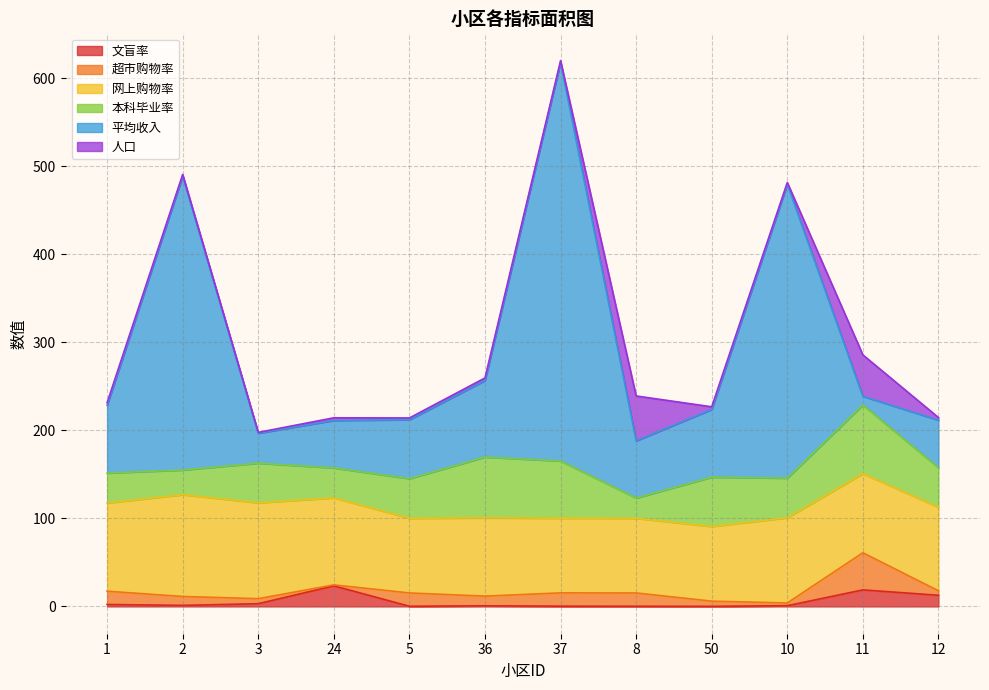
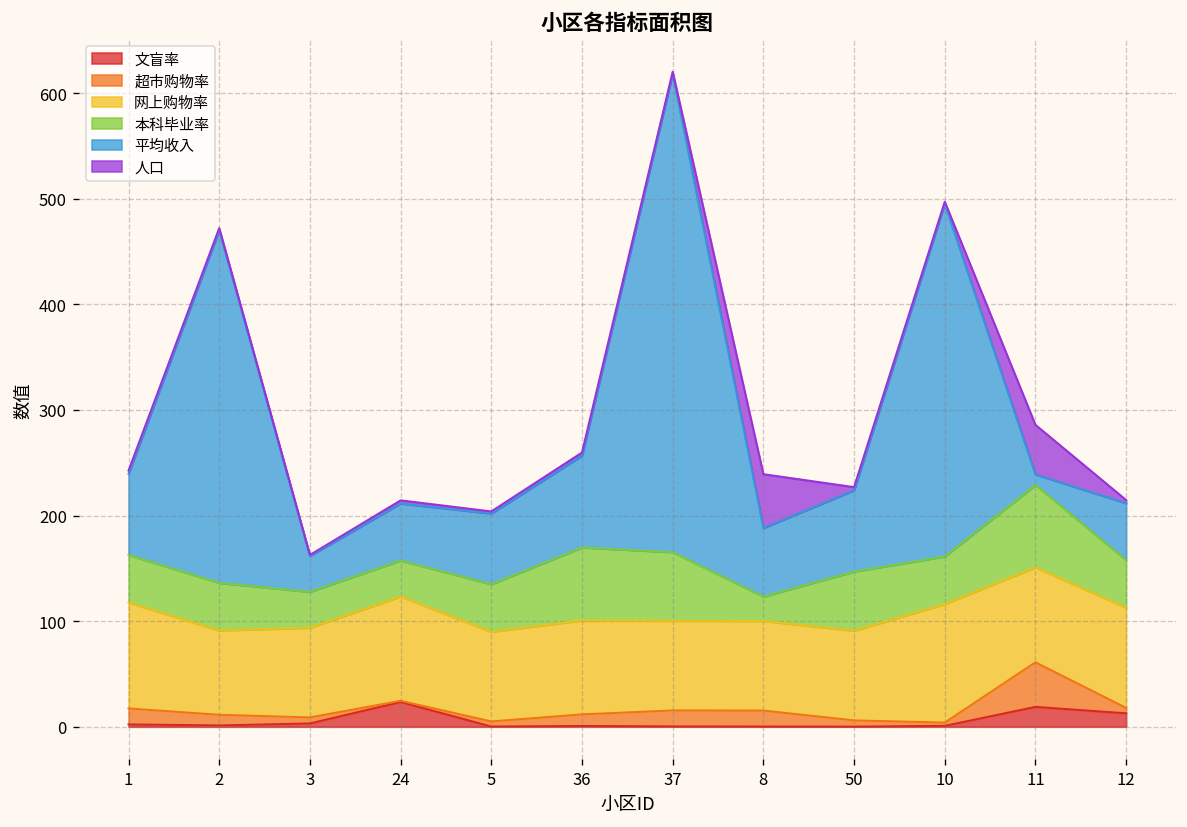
  {
    "文盲率": {
      "1": 0,
      "2": 0,
      "3": 0,
      "5": 0,
      "36": 0,
      "37": 0,
      "8": 0,
      "50": 0,
      "10": 0,
      "11": 20,
      "12": 10
    },
    "超市购物率": {
      "1": 20,
      "2": 10,
      "3": 10,
-     "5": 20,
+     "5": 0,
      "36": 10,
      "37": 20,
      "8": 20,
      "50": 10,
      "10": 0,
      "11": 40,
      "12": 10
    },
    "网上购物率": {
      "1": 100,
-     "2": 120,
-     "3": 110,
+     "2": 80,
+     "3": 80,
      "24": 100,
      "5": 80,
      "36": 90,
      "37": 80,
      "8": 80,
      "50": 80,
-     "10": 100,
+     "10": 110,
      "11": 90,
      "12": 90
    },
    "本科毕业率": {
-     "1": 30,
-     "2": 30,
-     "3": 50,
+     "1": 50,
+     "2": 40,
+     "3": 30,
      "24": 30,
      "5": 40,
      "36": 70,
      "37": 70,
      "8": 20,
      "50": 60,
      "10": 50,
      "11": 80,
      "12": 40
    },
    "平均收入": {
      "1": 80,
      "24": 50,
      "36": 90,
      "8": 60,
      "50": 80,
      "11": 10,
      "12": 50
    },
    "人口": {
      "1": 0,
      "24": 0,
      "36": 0,
      "8": 50,
      "50": 0,
      "11": 50,
      "12": 0
    }
  }
